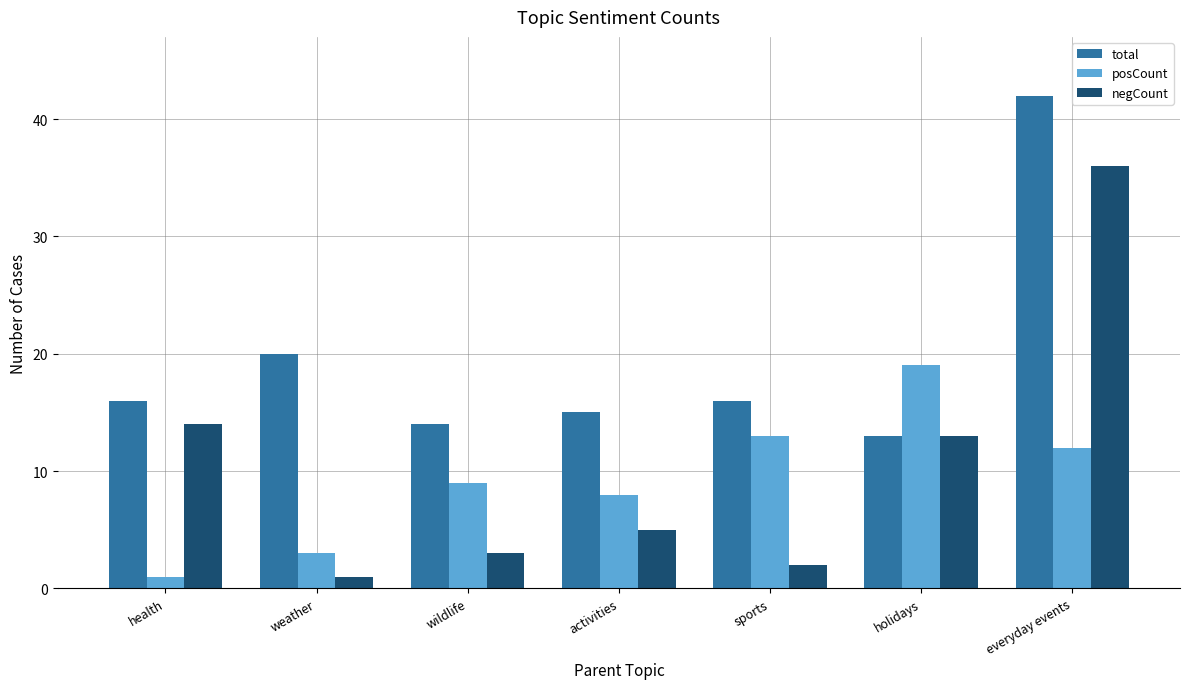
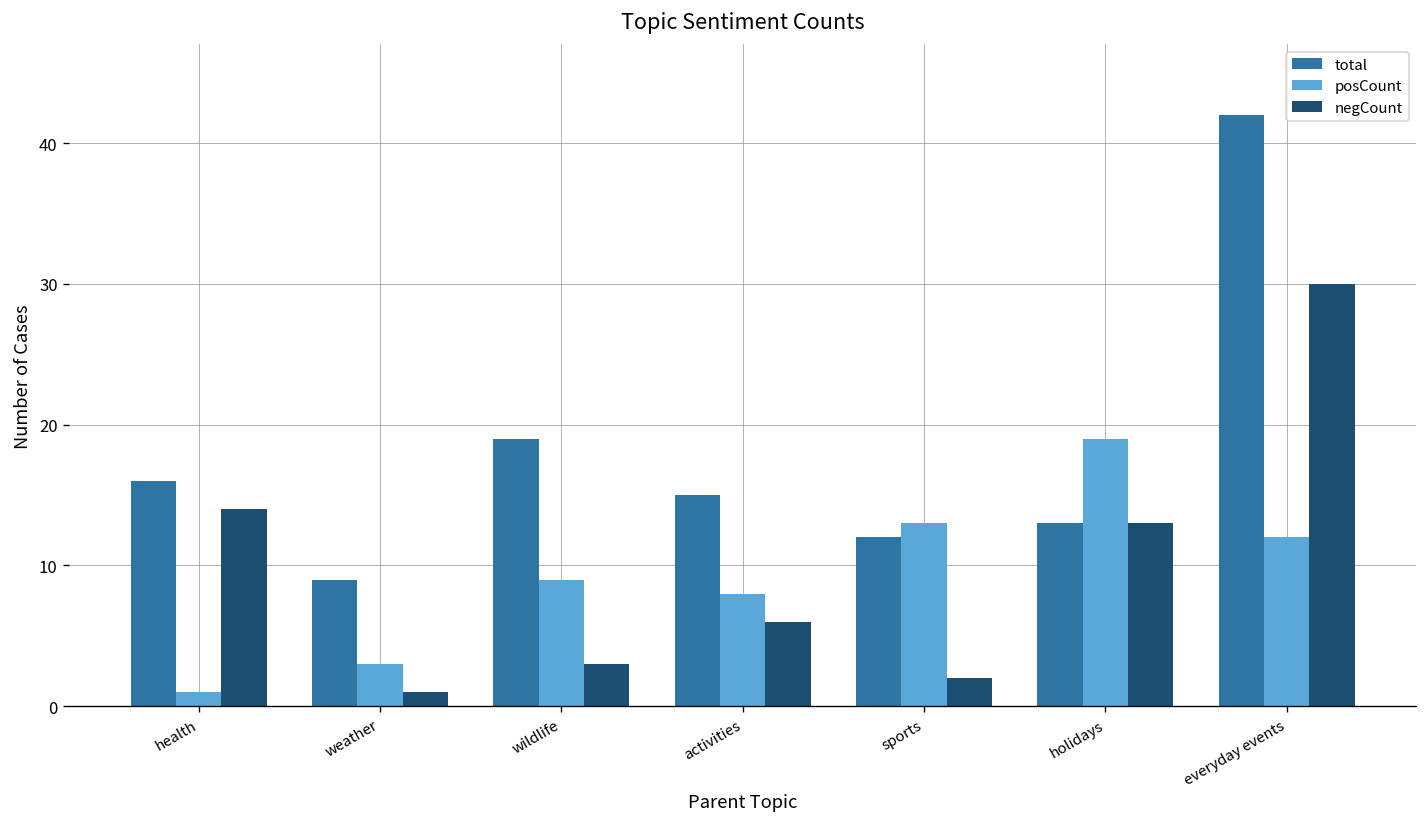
  {
    "total": {
      "health": 16,
-     "weather": 20,
-     "wildlife": 14,
+     "weather": 9,
+     "wildlife": 19,
      "activities": 15,
-     "sports": 16,
+     "sports": 12,
      "holidays": 13,
      "everyday events": 42
    },
    "posCount": {
      "health": 1,
      "weather": 3,
      "wildlife": 9,
      "activities": 8,
      "sports": 13,
      "holidays": 19,
      "everyday events": 12
    },
    "negCount": {
      "health": 14,
      "weather": 1,
      "wildlife": 3,
-     "activities": 5,
+     "activities": 6,
      "sports": 2,
      "holidays": 13,
-     "everyday events": 36
+     "everyday events": 30
    }
  }
